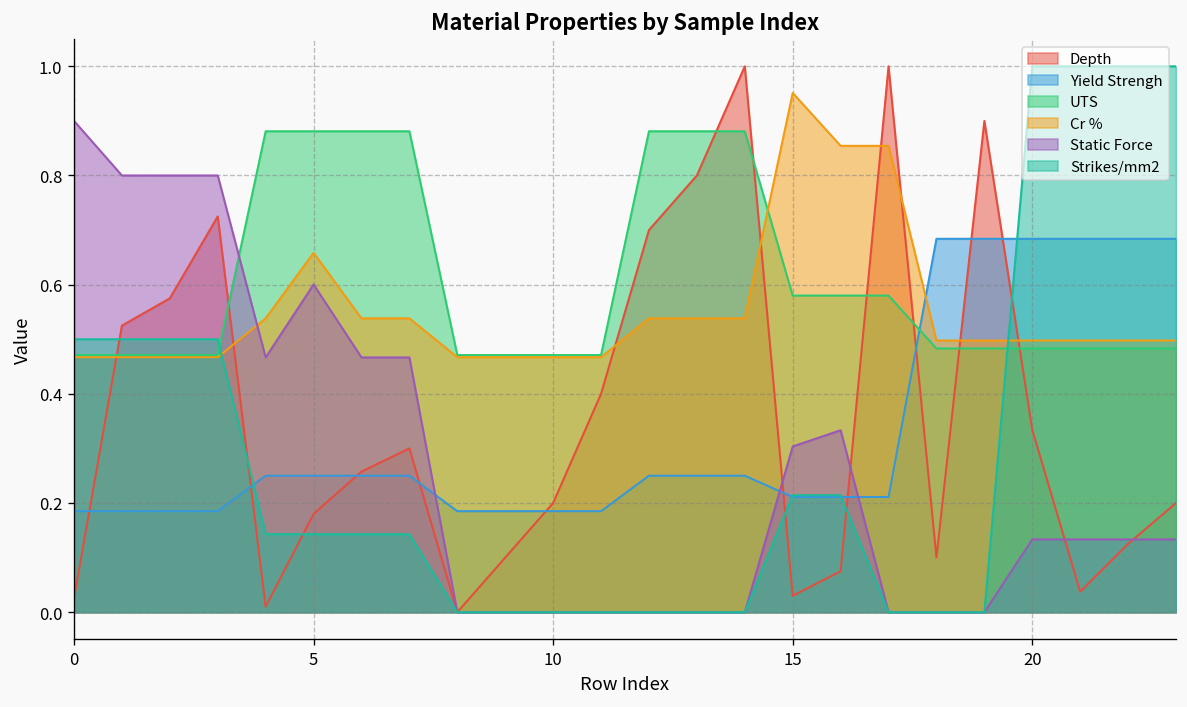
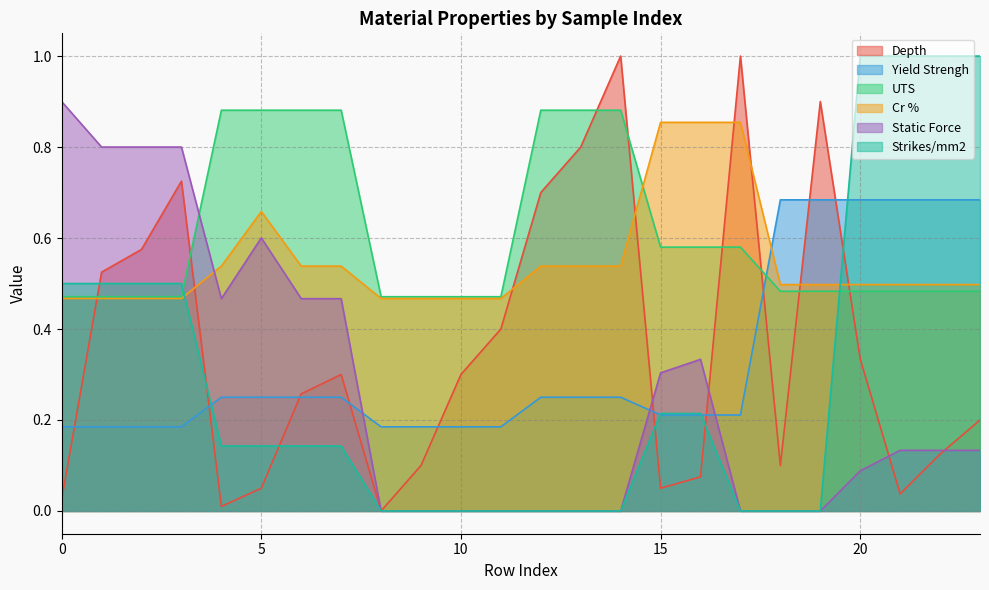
  {
    "Depth": {
      "0": 0.03,
-     "5": 0.18,
-     "10": 0.2,
-     "15": 0.03,
+     "5": 0.05,
+     "10": 0.3,
+     "15": 0.05,
      "20": 0.33
    },
    "Cr %": {
      "5": 0.66,
-     "15": 0.95,
+     "15": 0.85,
      "20": 0.50
    },
    "Static Force": {
      "0": 0.90,
      "5": 0.60,
      "15": 0.30,
-     "20": 0.13
+     "20": 0.09
    }
  }
